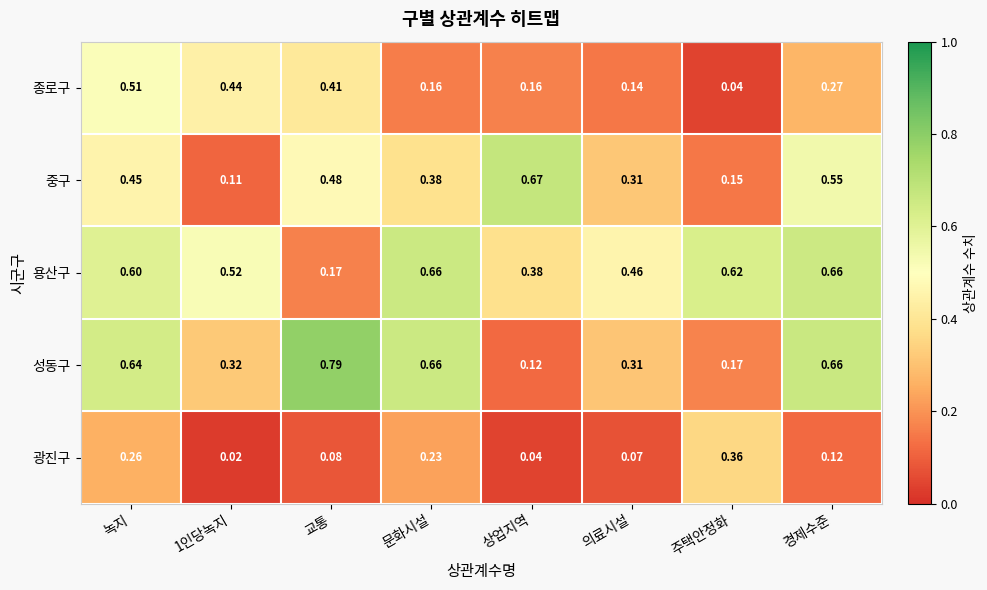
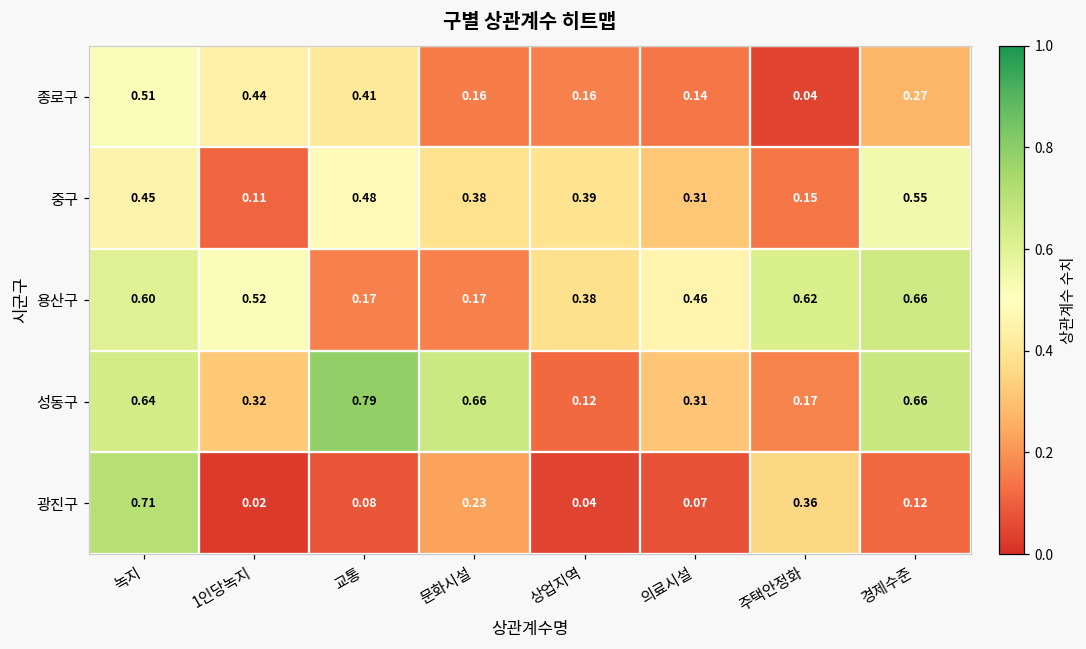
  {
    "종로구": {
      "녹지": 0.51,
      "1인당녹지": 0.44,
      "교통": 0.41,
      "문화시설": 0.16,
      "상업지역": 0.16,
      "의료시설": 0.14,
      "주택안정화": 0.04,
      "경제수준": 0.27
    },
    "중구": {
      "녹지": 0.45,
      "1인당녹지": 0.11,
      "교통": 0.48,
      "문화시설": 0.38,
-     "상업지역": 0.67,
+     "상업지역": 0.39,
      "의료시설": 0.31,
      "주택안정화": 0.15,
      "경제수준": 0.55
    },
    "용산구": {
      "녹지": 0.60,
      "1인당녹지": 0.52,
      "교통": 0.17,
-     "문화시설": 0.66,
+     "문화시설": 0.17,
      "상업지역": 0.38,
      "의료시설": 0.46,
      "주택안정화": 0.62,
      "경제수준": 0.66
    },
    "성동구": {
      "녹지": 0.64,
      "1인당녹지": 0.32,
      "교통": 0.79,
      "문화시설": 0.66,
      "상업지역": 0.12,
      "의료시설": 0.31,
      "주택안정화": 0.17,
      "경제수준": 0.66
    },
    "광진구": {
-     "녹지": 0.26,
+     "녹지": 0.71,
      "1인당녹지": 0.02,
      "교통": 0.08,
      "문화시설": 0.23,
      "상업지역": 0.04,
      "의료시설": 0.07,
      "주택안정화": 0.36,
      "경제수준": 0.12
    }
  }
